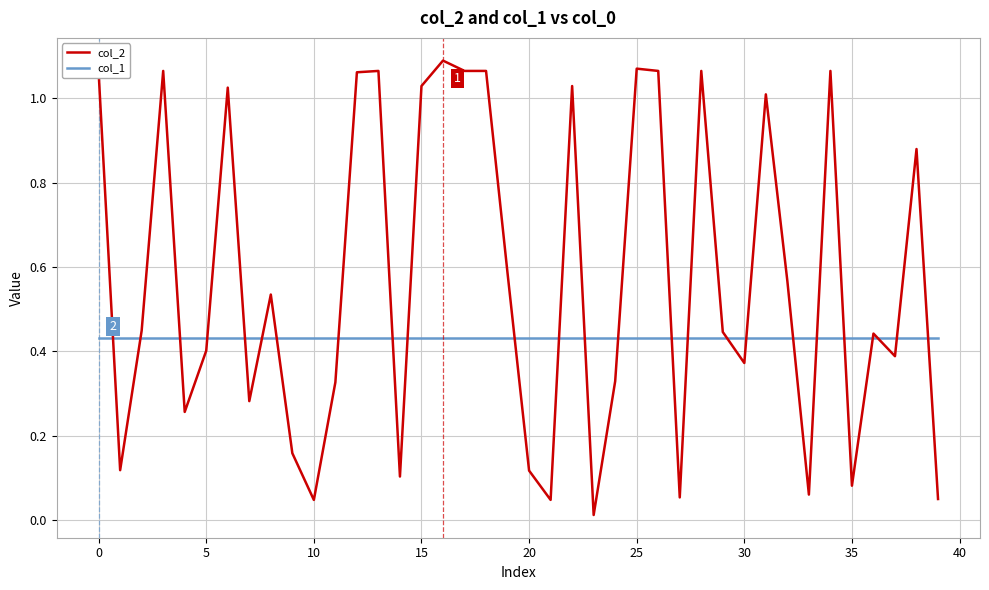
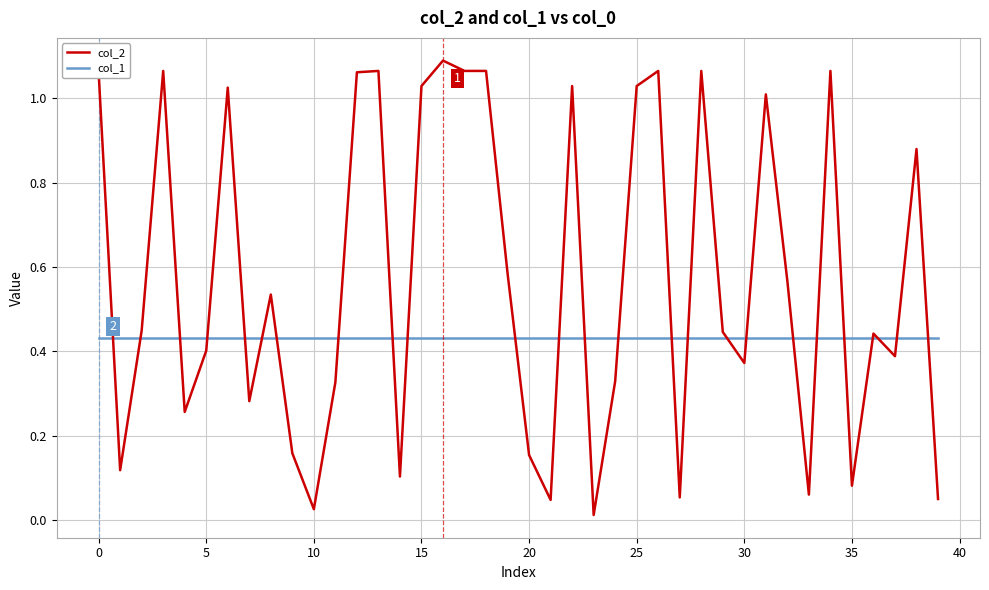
  {
    "col_2": {
      "5": 0.40,
-     "10": 0.05,
-     "20": 0.12,
-     "25": 1.07,
+     "10": 0.03,
+     "20": 0.15,
+     "25": 1.03,
      "30": 0.37,
      "35": 0.08
    },
    "col_1": {
      "0": 0.43,
      "5": 0.43,
      "10": 0.43,
      "15": 0.43,
      "20": 0.43,
      "25": 0.43,
      "30": 0.43,
      "35": 0.43
    }
  }
